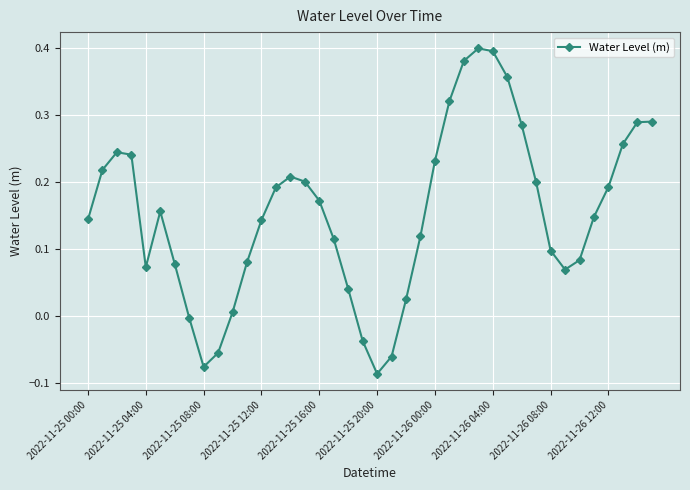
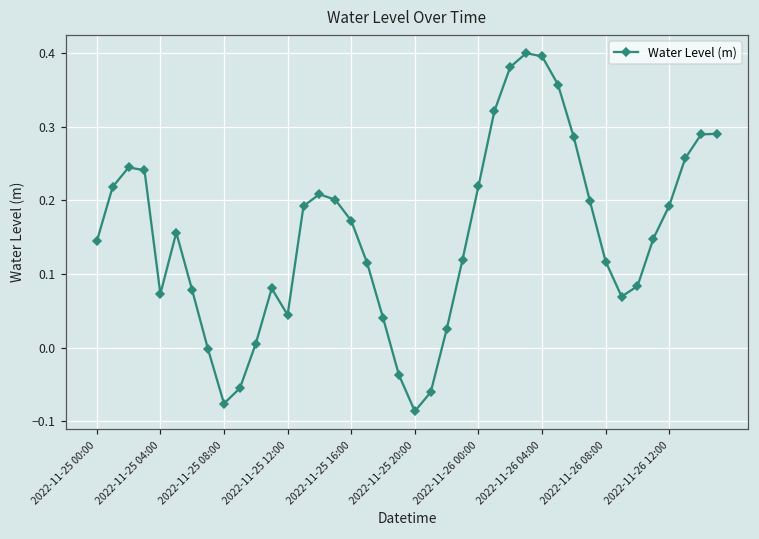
  {
    "2022-11-25 00:00": 0.14,
    "2022-11-25 04:00": 0.07,
    "2022-11-25 08:00": -0.08,
-   "2022-11-25 12:00": 0.14,
+   "2022-11-25 12:00": 0.04,
    "2022-11-25 16:00": 0.17,
    "2022-11-25 20:00": -0.09,
-   "2022-11-26 00:00": 0.23,
+   "2022-11-26 00:00": 0.22,
    "2022-11-26 04:00": 0.40,
-   "2022-11-26 08:00": 0.10,
+   "2022-11-26 08:00": 0.12,
    "2022-11-26 12:00": 0.19
  }
